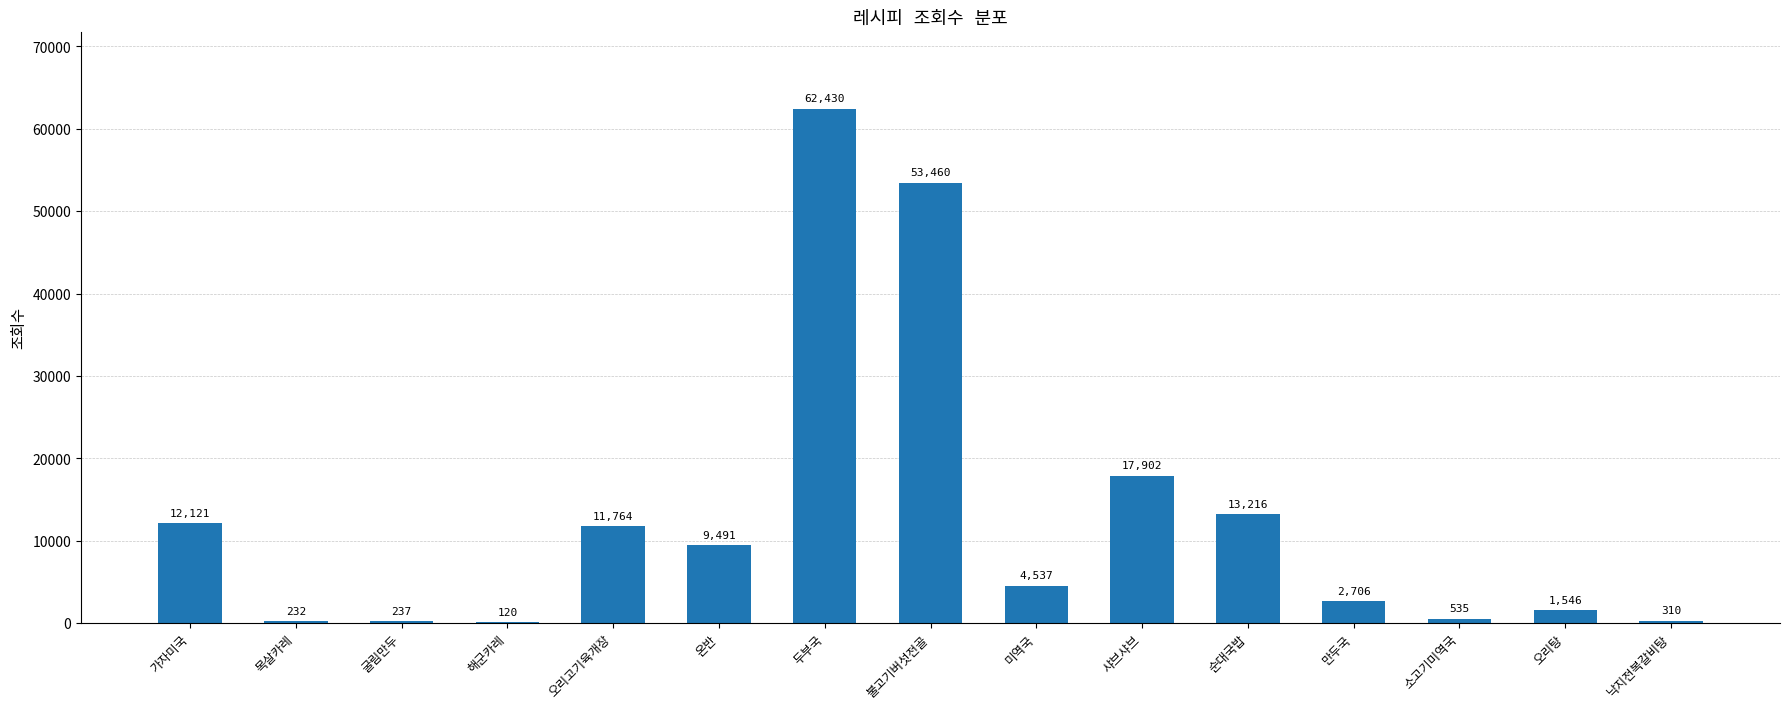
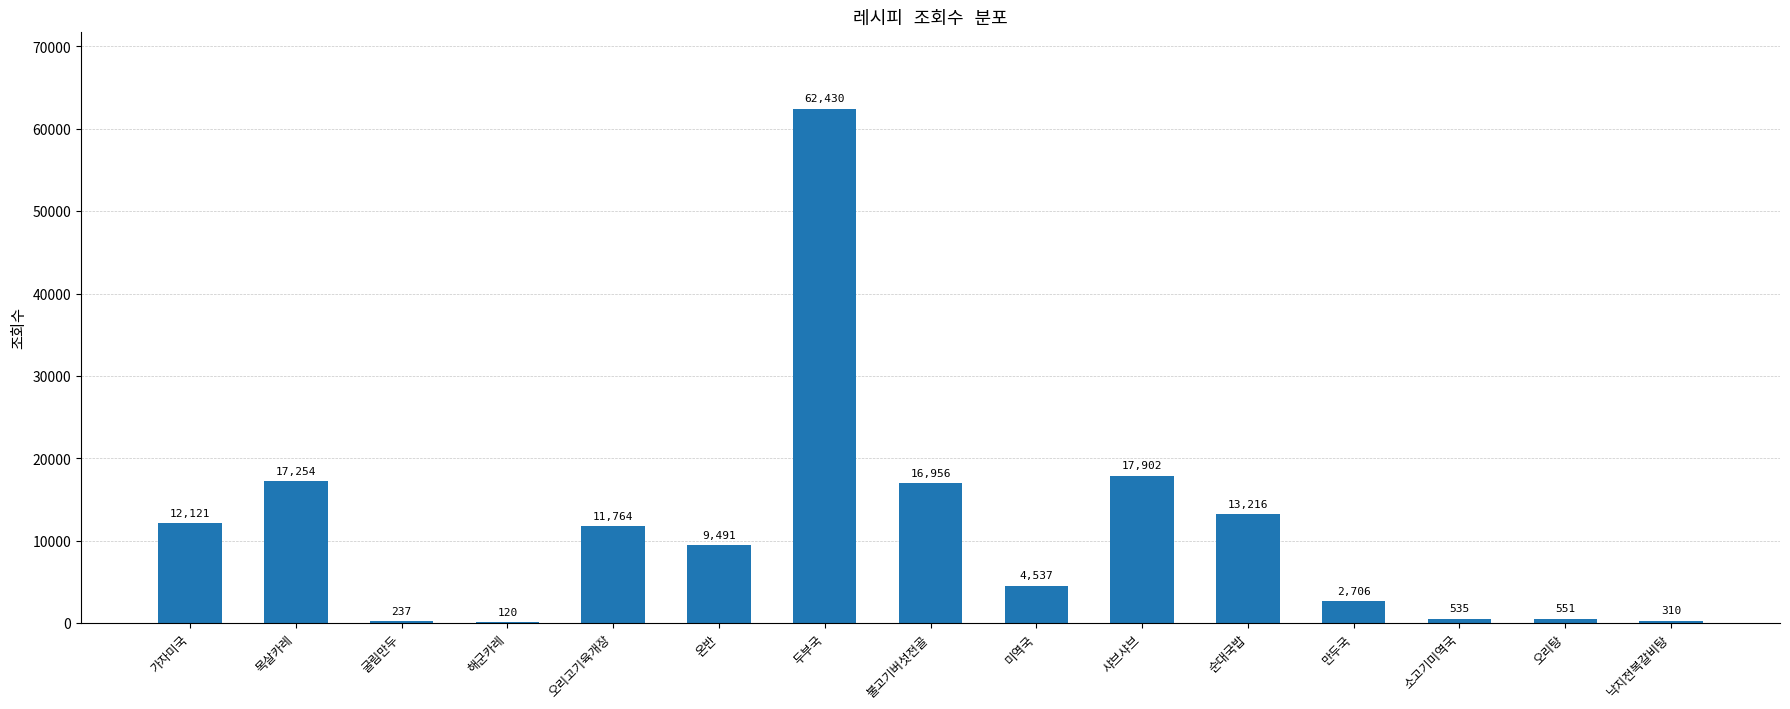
  {
    "가자미국": "12,121",
-   "목살카레": "232",
+   "목살카레": "17,254",
    "굴림만두": "237",
    "해군카레": "120",
    "오리고기육개장": "11,764",
    "온반": "9,491",
    "두부국": "62,430",
-   "불고기버섯전골": "53,460",
+   "불고기버섯전골": "16,956",
    "미역국": "4,537",
    "샤브샤브": "17,902",
    "순대국밥": "13,216",
    "만두국": "2,706",
    "소고기미역국": "535",
-   "오리탕": "1,546",
+   "오리탕": "551",
    "낙지전복갈비탕": "310"
  }
